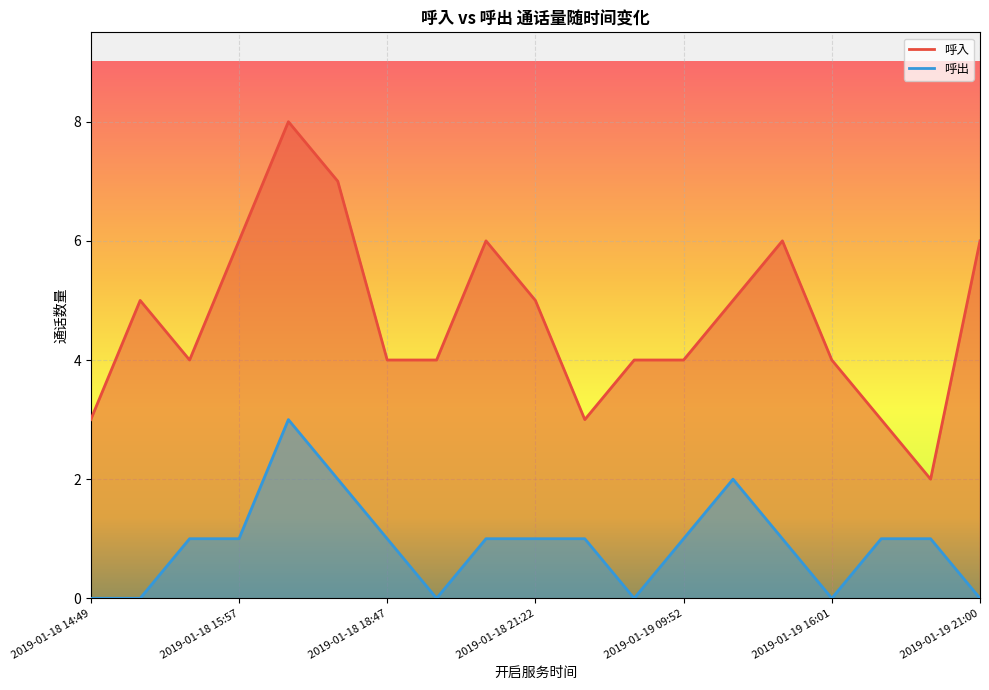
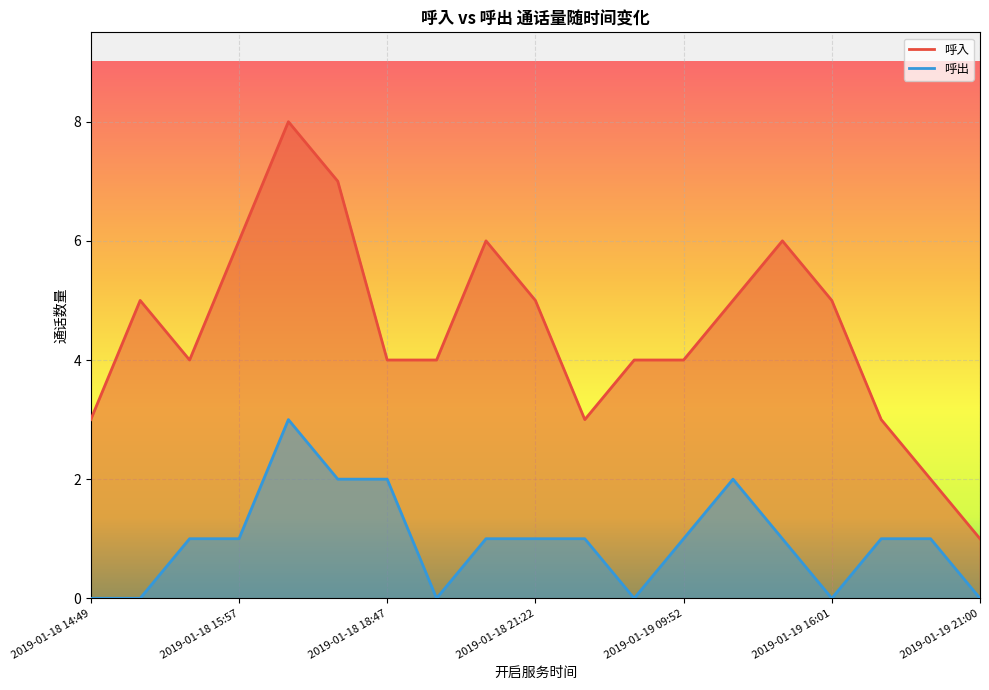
  {
    "呼入": {
      "2019-01-18 14:49": 3,
      "2019-01-18 15:57": 6,
      "2019-01-18 18:47": 4,
      "2019-01-18 21:22": 5,
      "2019-01-19 09:52": 4,
-     "2019-01-19 16:01": 4,
-     "2019-01-19 21:00": 6
+     "2019-01-19 16:01": 5,
+     "2019-01-19 21:00": 1
    },
    "呼出": {
      "2019-01-18 14:49": 0,
      "2019-01-18 15:57": 1,
-     "2019-01-18 18:47": 1,
+     "2019-01-18 18:47": 2,
      "2019-01-18 21:22": 1,
      "2019-01-19 09:52": 1,
      "2019-01-19 16:01": 0,
      "2019-01-19 21:00": 0
    }
  }
